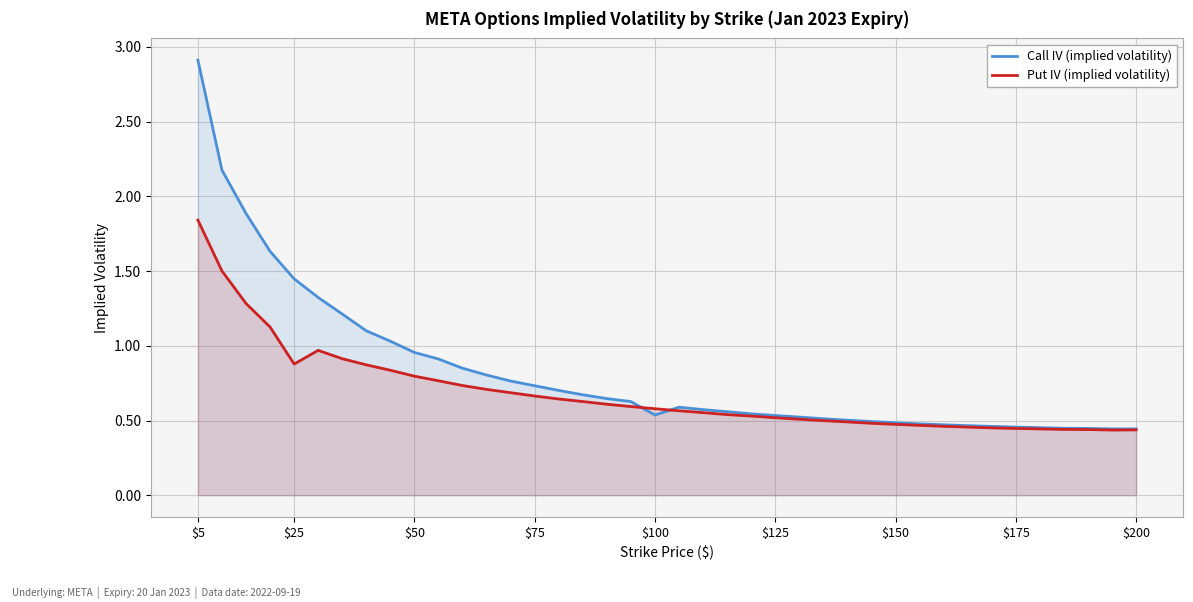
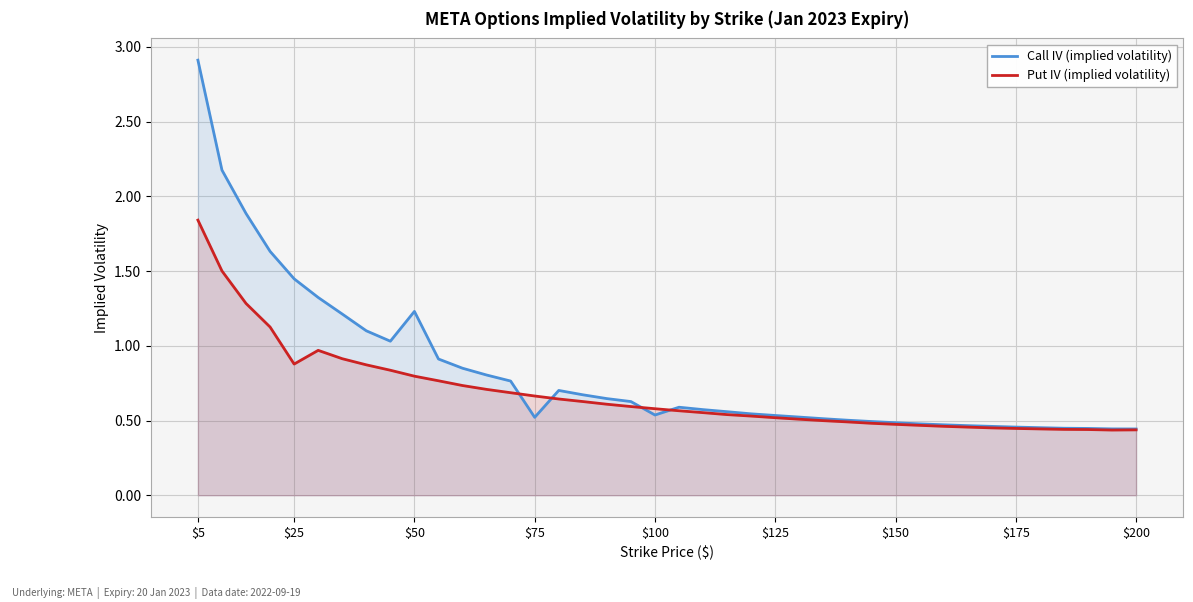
  {
    "Call IV (implied volatility)": {
      "$5": 2.91,
      "$25": 1.45,
-     "$50": 0.96,
-     "$75": 0.73,
+     "$50": 1.23,
+     "$75": 0.52,
      "$100": 0.54
    },
    "Put IV (implied volatility)": {
      "$5": 1.84,
      "$25": 0.88,
      "$50": 0.80,
      "$75": 0.66,
      "$100": 0.58
    }
  }
